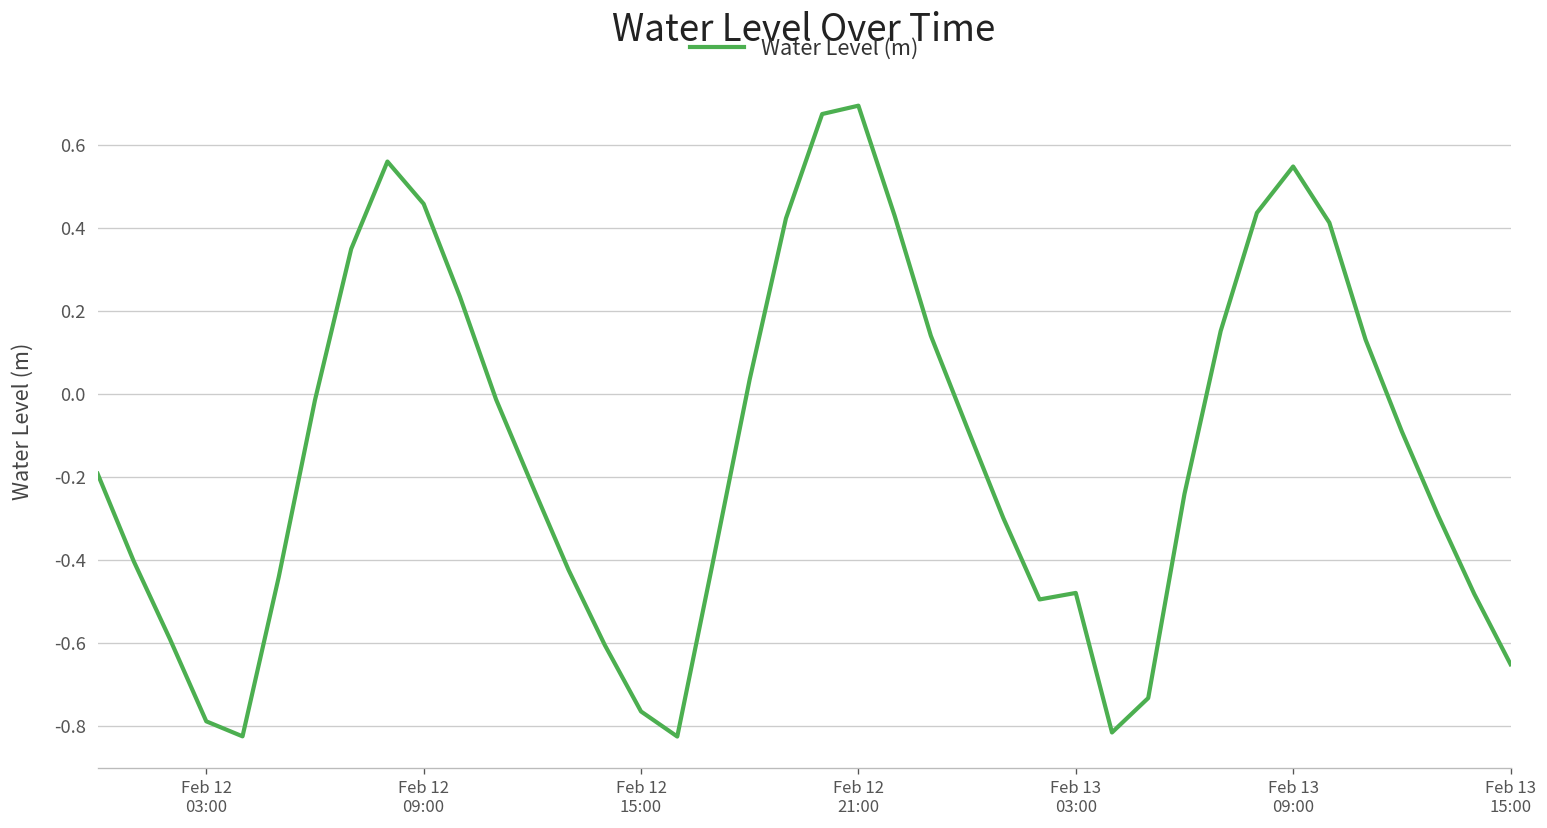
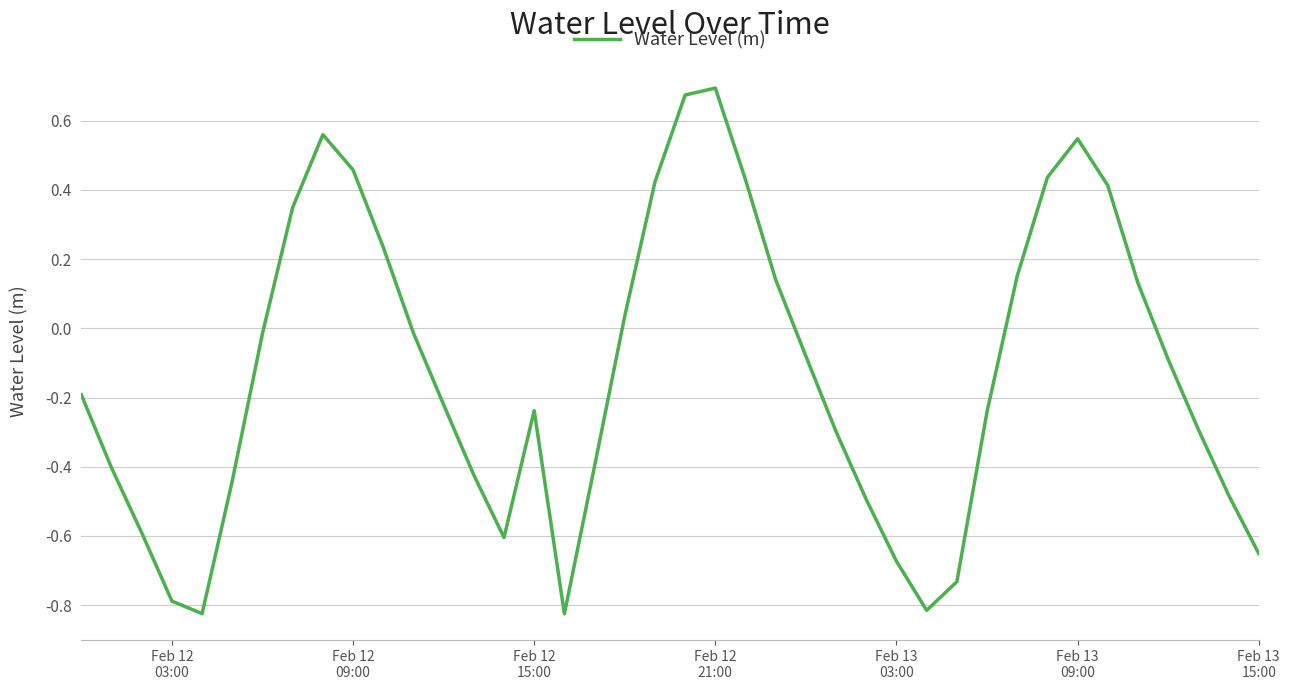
  {
    "Feb 12 03:00": -0.79,
    "Feb 12 09:00": 0.46,
-   "Feb 12 15:00": -0.76,
+   "Feb 12 15:00": -0.24,
    "Feb 12 21:00": 0.69,
-   "Feb 13 03:00": -0.48,
+   "Feb 13 03:00": -0.67,
    "Feb 13 09:00": 0.55,
    "Feb 13 15:00": -0.65
  }
